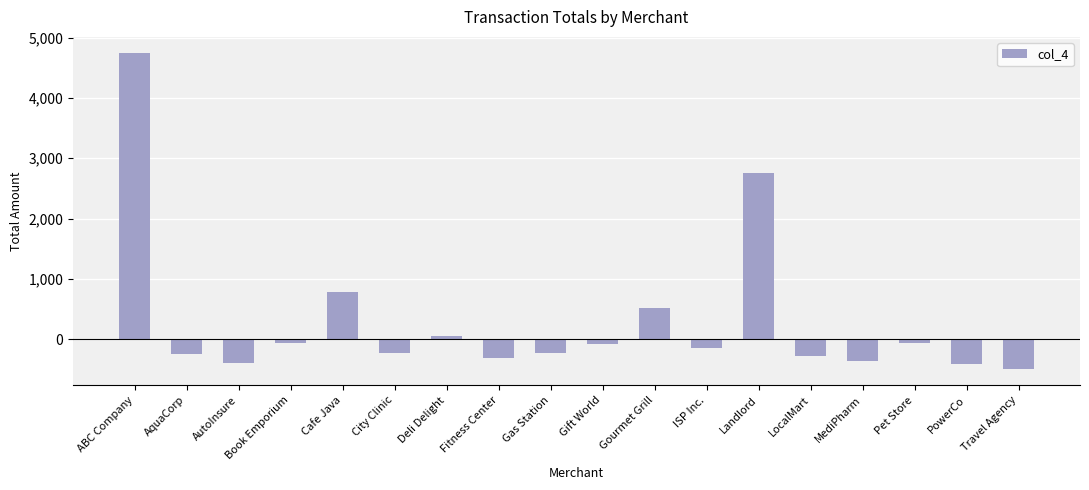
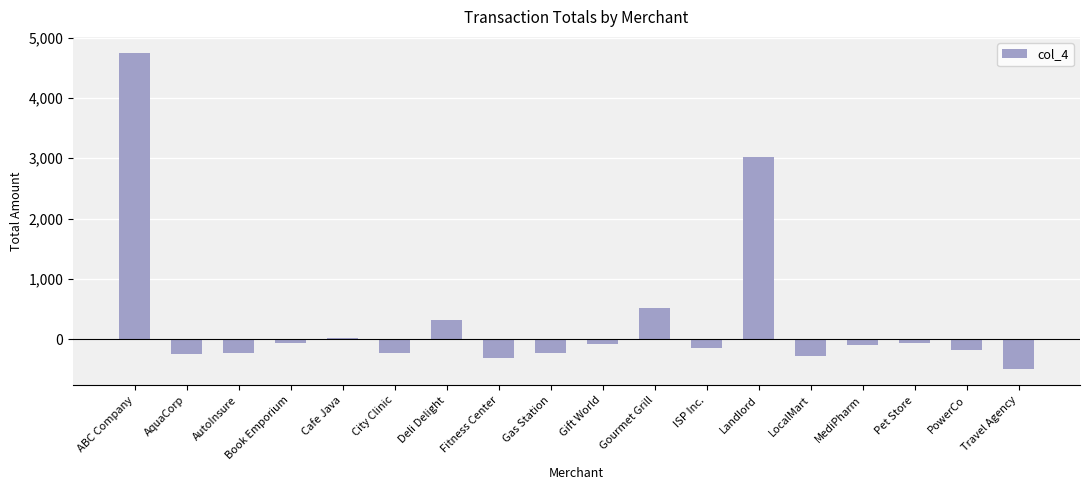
  {
    "ABC Company": "4,800",
    "AquaCorp": "-200",
-   "AutoInsure": "-400",
+   "AutoInsure": "-200",
    "Book Emporium": "-100",
-   "Cafe Java": "800",
+   "Cafe Java": "0",
    "City Clinic": "-200",
-   "Deli Delight": "0",
+   "Deli Delight": "300",
    "Fitness Center": "-300",
    "Gas Station": "-200",
    "Gift World": "-100",
    "Gourmet Grill": "500",
    "ISP Inc.": "-100",
-   "Landlord": "2,800",
+   "Landlord": "3,000",
    "LocalMart": "-300",
-   "MediPharm": "-400",
+   "MediPharm": "-100",
    "Pet Store": "-100",
-   "PowerCo": "-400",
+   "PowerCo": "-200",
    "Travel Agency": "-500"
  }
